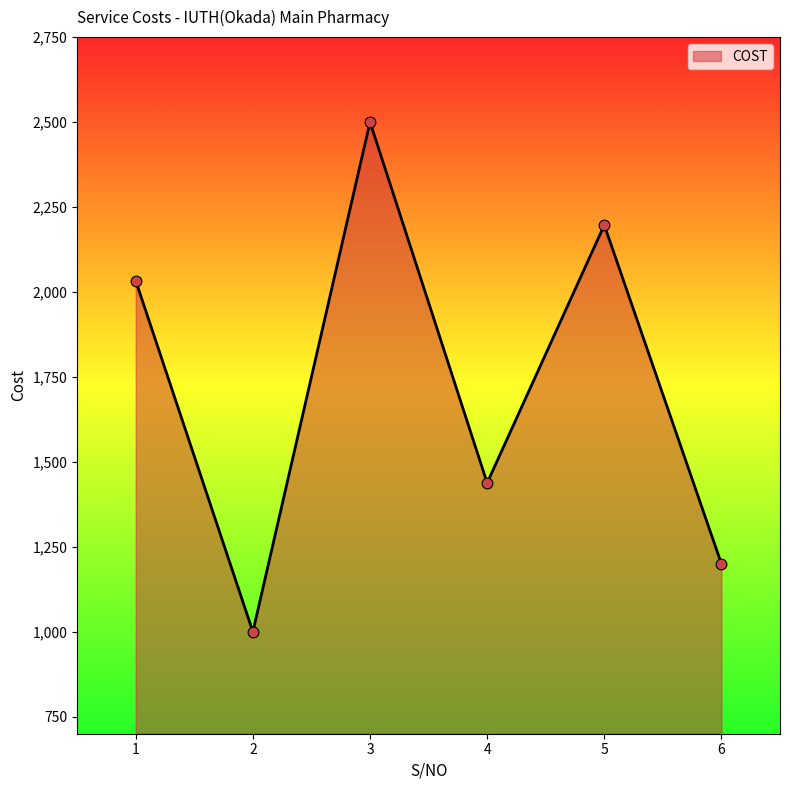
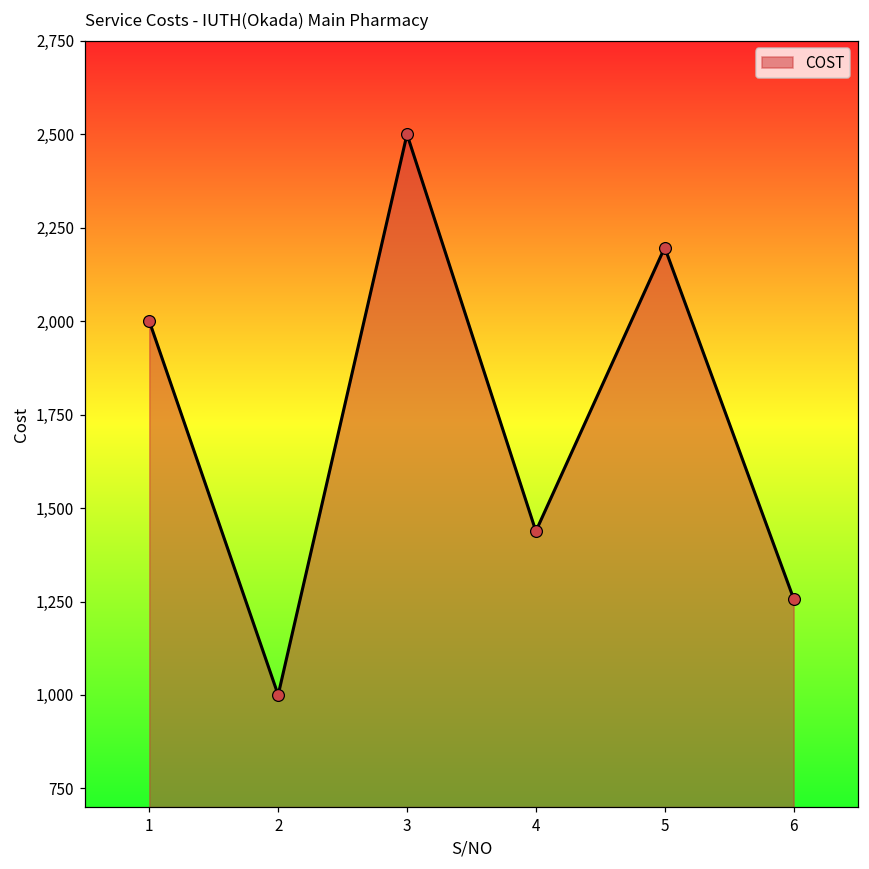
  {
-   "1": "2,030",
+   "1": "2,000",
    "2": "1,000",
    "3": "2,500",
    "4": "1,440",
    "5": "2,200",
-   "6": "1,200"
+   "6": "1,260"
  }
